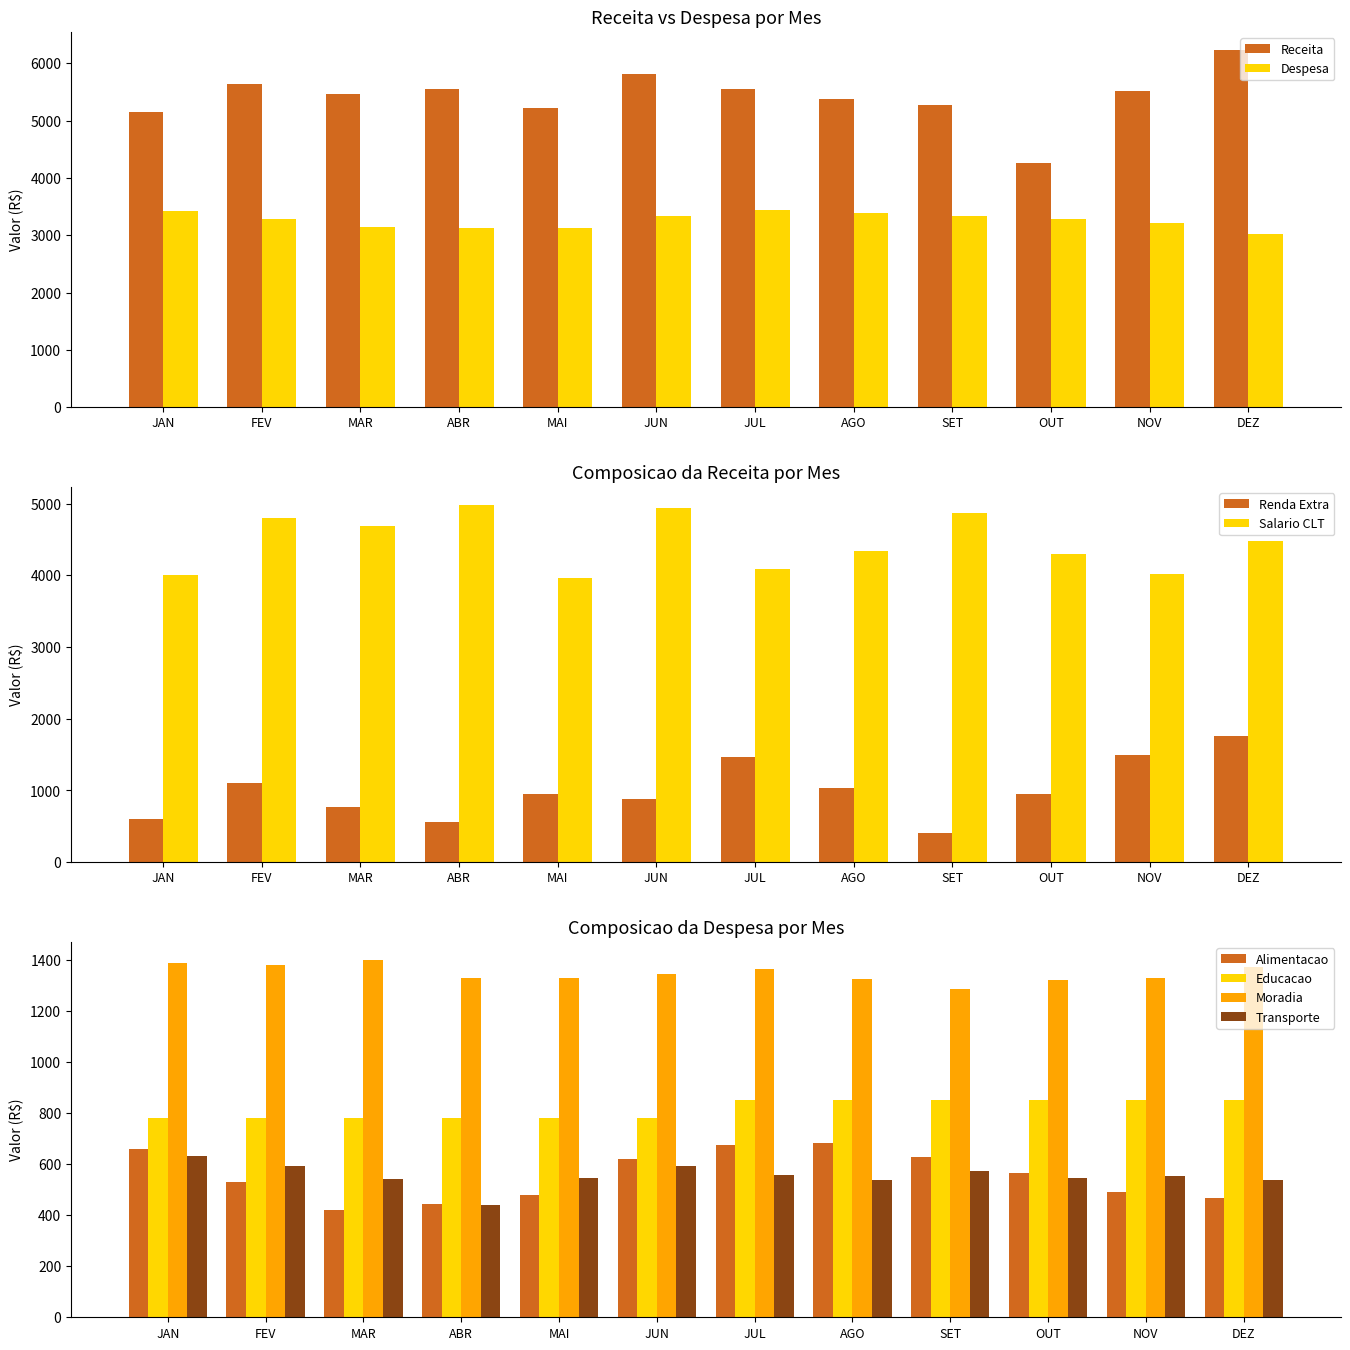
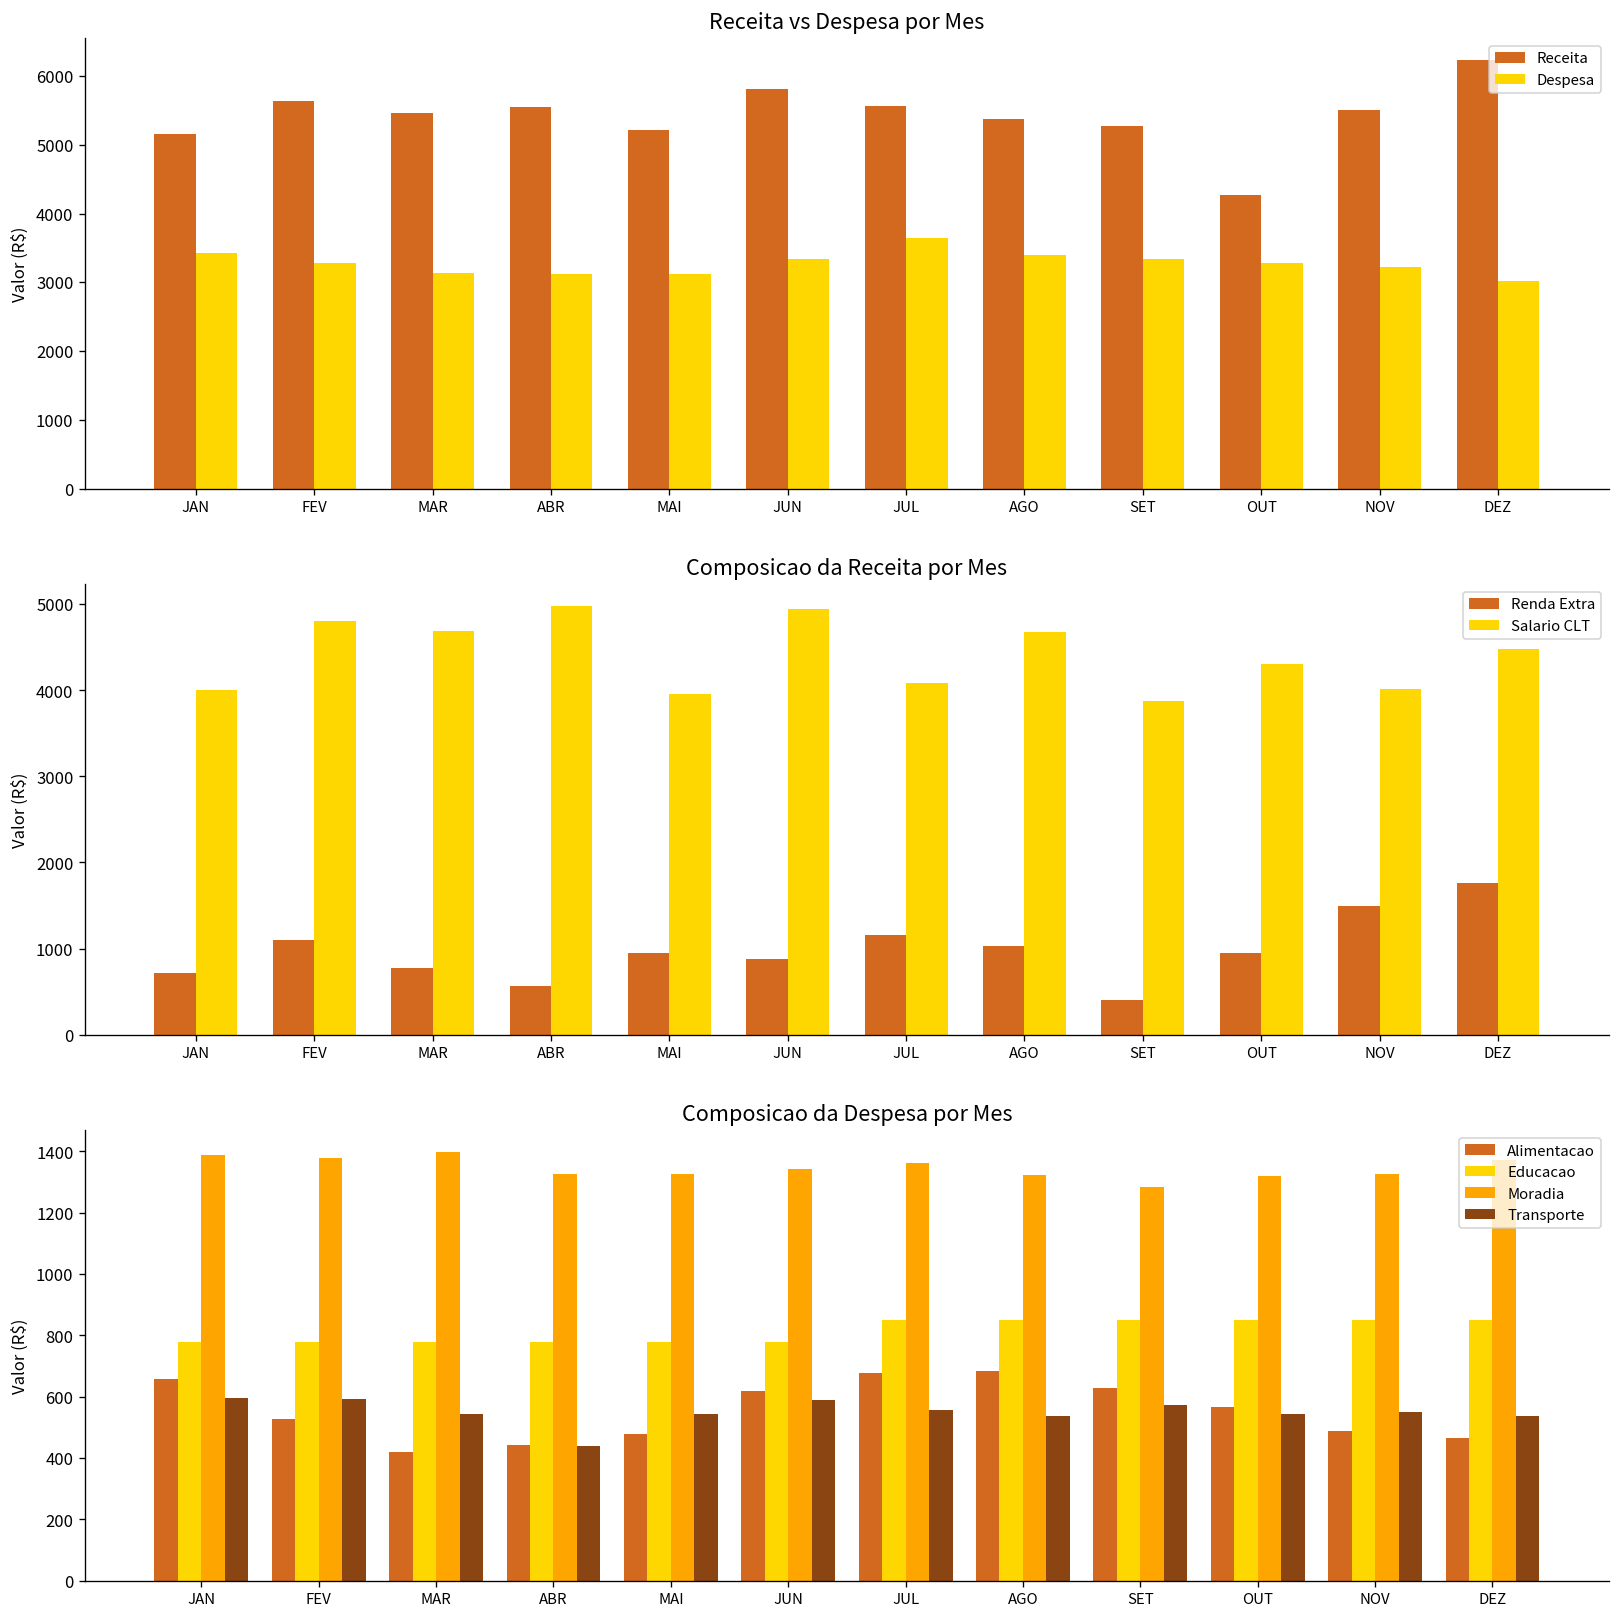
  {
    "Receita vs Despesa por Mes": {
      "Receita": {
        "JAN": 5200,
        "FEV": 5600,
        "MAR": 5500,
        "ABR": 5500,
        "MAI": 5200,
        "JUN": 5800,
        "JUL": 5600,
        "AGO": 5400,
        "SET": 5300,
        "OUT": 4300,
        "NOV": 5500,
        "DEZ": 6200
      },
      "Despesa": {
        "JAN": 3400,
        "FEV": 3300,
        "MAR": 3100,
        "ABR": 3100,
        "MAI": 3100,
        "JUN": 3300,
-       "JUL": 3400,
+       "JUL": 3600,
        "AGO": 3400,
        "SET": 3300,
        "OUT": 3300,
        "NOV": 3200,
        "DEZ": 3000
      }
    },
    "Composicao da Receita por Mes": {
      "Renda Extra": {
-       "JAN": 600,
+       "JAN": 700,
        "FEV": 1100,
        "MAR": 800,
        "ABR": 600,
        "MAI": 1000,
        "JUN": 900,
-       "JUL": 1500,
+       "JUL": 1200,
        "AGO": 1000,
        "SET": 400,
        "OUT": 900,
        "NOV": 1500,
        "DEZ": 1800
      },
      "Salario CLT": {
        "JAN": 4000,
        "FEV": 4800,
        "MAR": 4700,
        "ABR": 5000,
        "MAI": 4000,
        "JUN": 4900,
        "JUL": 4100,
-       "AGO": 4300,
-       "SET": 4900,
+       "AGO": 4700,
+       "SET": 3900,
        "OUT": 4300,
        "NOV": 4000,
        "DEZ": 4500
      }
    },
    "Composicao da Despesa por Mes": {
      "Alimentacao": {
        "JAN": 660,
        "FEV": 530,
        "MAR": 420,
        "ABR": 440,
        "MAI": 480,
        "JUN": 620,
        "JUL": 680,
        "AGO": 680,
        "SET": 630,
        "OUT": 570,
        "NOV": 490,
        "DEZ": 470
      },
      "Transporte": {
-       "JAN": 630,
+       "JAN": 600,
        "FEV": 590,
        "MAR": 540,
        "ABR": 440,
        "MAI": 540,
        "JUN": 590,
        "JUL": 560,
        "AGO": 540,
        "SET": 570,
        "OUT": 550,
        "NOV": 550,
        "DEZ": 540
      }
    }
  }
